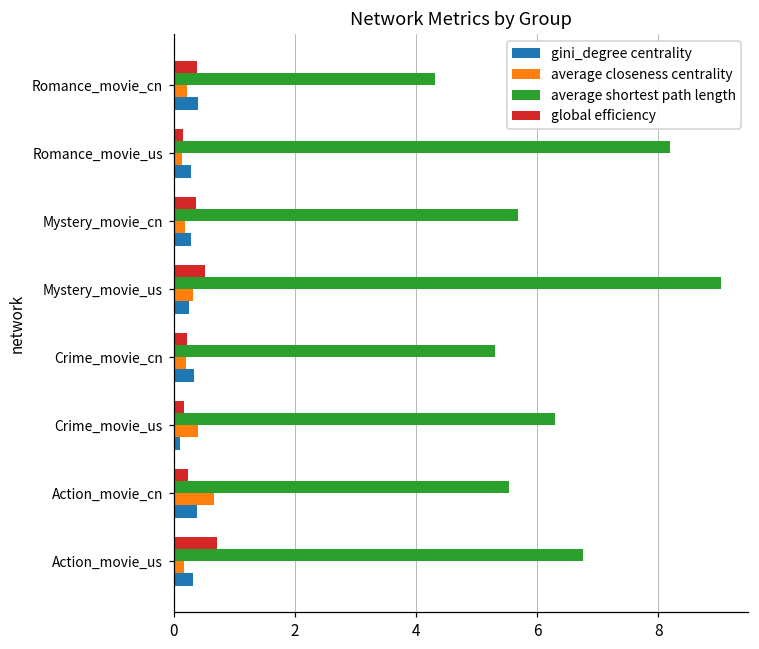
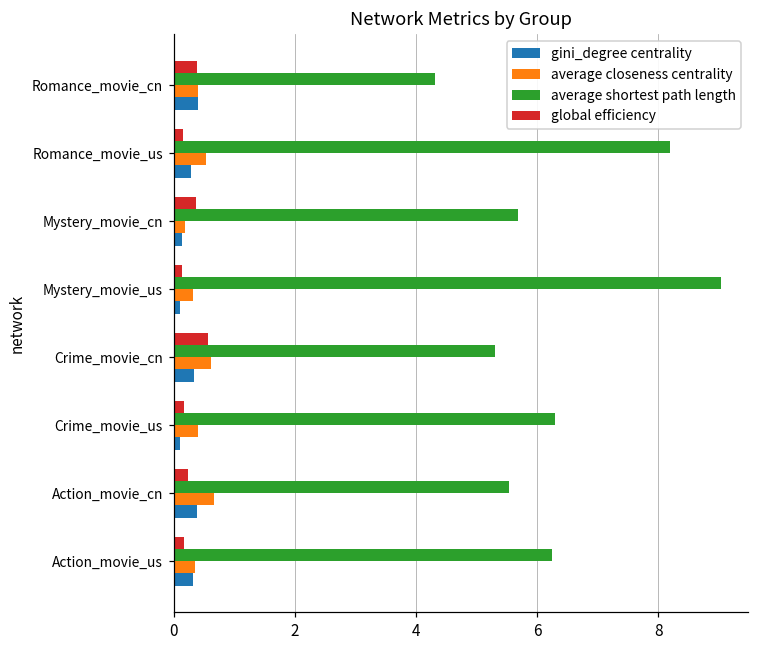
  {
    "gini_degree centrality": {
      "Romance_movie_cn": 0.4,
      "Romance_movie_us": 0.3,
-     "Mystery_movie_cn": 0.3,
-     "Mystery_movie_us": 0.3,
+     "Mystery_movie_cn": 0.1,
+     "Mystery_movie_us": 0.1,
      "Crime_movie_cn": 0.3,
      "Crime_movie_us": 0.1,
      "Action_movie_cn": 0.4,
      "Action_movie_us": 0.3
    },
    "average closeness centrality": {
-     "Romance_movie_cn": 0.2,
-     "Romance_movie_us": 0.1,
+     "Romance_movie_cn": 0.4,
+     "Romance_movie_us": 0.5,
      "Mystery_movie_cn": 0.2,
      "Mystery_movie_us": 0.3,
-     "Crime_movie_cn": 0.2,
+     "Crime_movie_cn": 0.6,
      "Crime_movie_us": 0.4,
      "Action_movie_cn": 0.7,
-     "Action_movie_us": 0.2
+     "Action_movie_us": 0.3
    },
    "average shortest path length": {
      "Romance_movie_cn": 4.3,
      "Romance_movie_us": 8.2,
      "Mystery_movie_cn": 5.7,
      "Mystery_movie_us": 9.0,
      "Crime_movie_cn": 5.3,
      "Crime_movie_us": 6.3,
      "Action_movie_cn": 5.5,
-     "Action_movie_us": 6.8
+     "Action_movie_us": 6.2
    },
    "global efficiency": {
      "Romance_movie_cn": 0.4,
      "Romance_movie_us": 0.1,
      "Mystery_movie_cn": 0.4,
-     "Mystery_movie_us": 0.5,
-     "Crime_movie_cn": 0.2,
+     "Mystery_movie_us": 0.1,
+     "Crime_movie_cn": 0.6,
      "Crime_movie_us": 0.2,
      "Action_movie_cn": 0.2,
-     "Action_movie_us": 0.7
+     "Action_movie_us": 0.2
    }
  }
